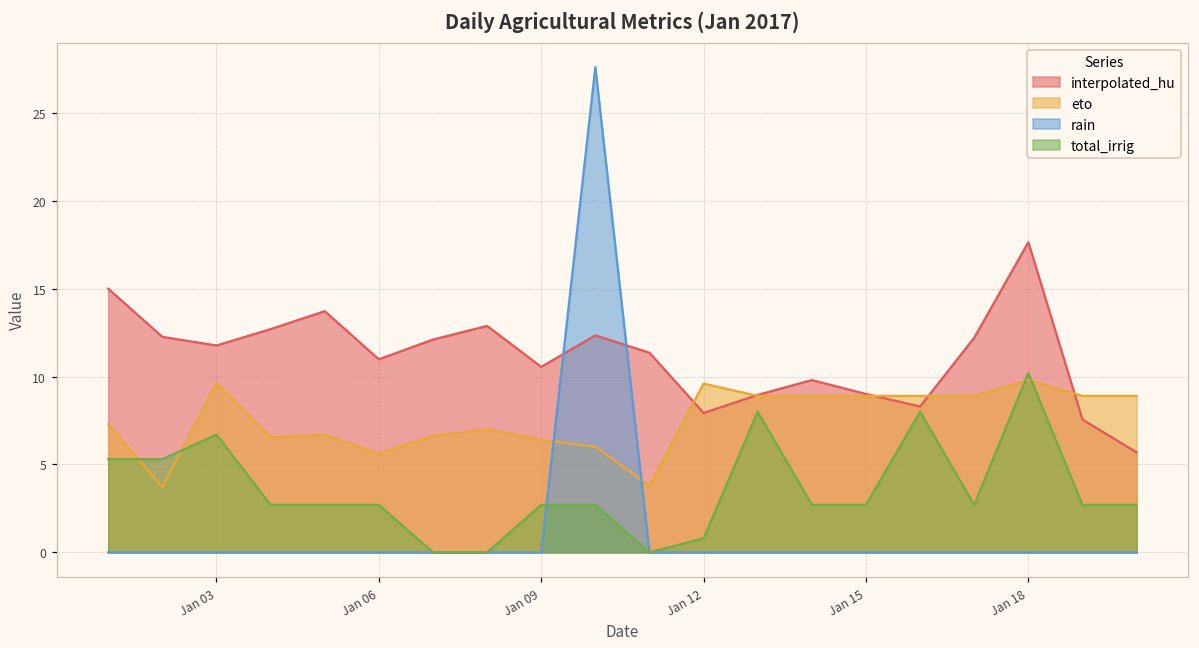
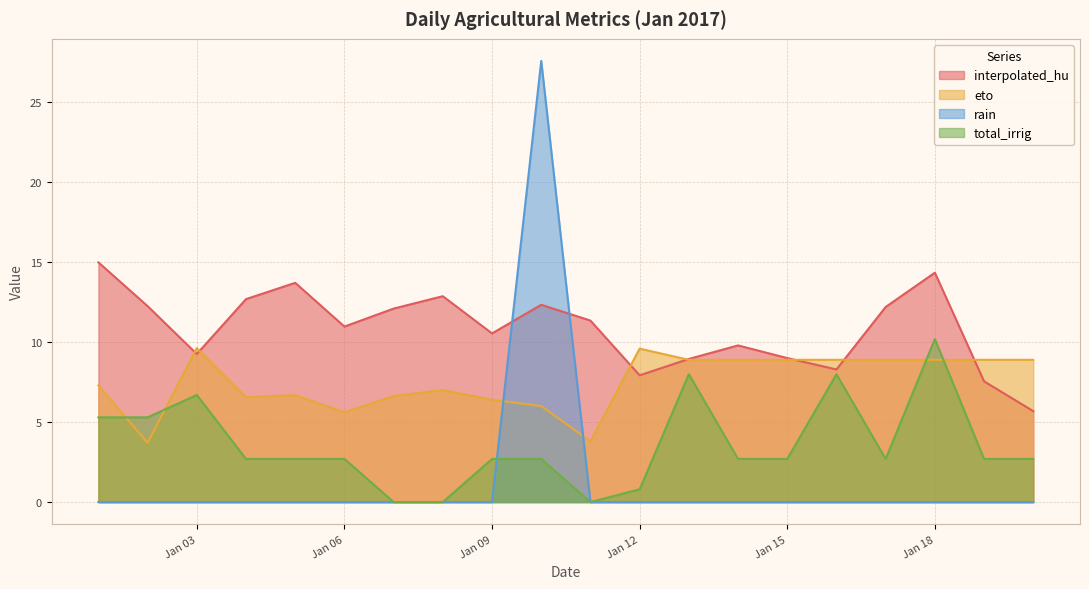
  {
    "interpolated_hu": {
-     "Jan 03": 11.8,
+     "Jan 03": 9.3,
      "Jan 06": 11.0,
      "Jan 09": 10.6,
      "Jan 12": 7.9,
-     "Jan 18": 17.6
+     "Jan 18": 14.4
    },
    "eto": {
      "Jan 03": 9.6,
      "Jan 06": 5.6,
      "Jan 09": 6.4,
      "Jan 12": 9.6,
-     "Jan 18": 9.8
+     "Jan 18": 8.9
    },
    "rain": {
      "Jan 03": 0.0,
      "Jan 06": 0.0,
      "Jan 09": 0.0,
      "Jan 12": 0.0,
      "Jan 15": 0.0,
      "Jan 18": 0.0
    },
    "total_irrig": {
      "Jan 03": 6.7,
      "Jan 06": 2.7,
      "Jan 09": 2.7,
      "Jan 12": 0.8,
      "Jan 15": 2.7,
      "Jan 18": 10.2
    }
  }
